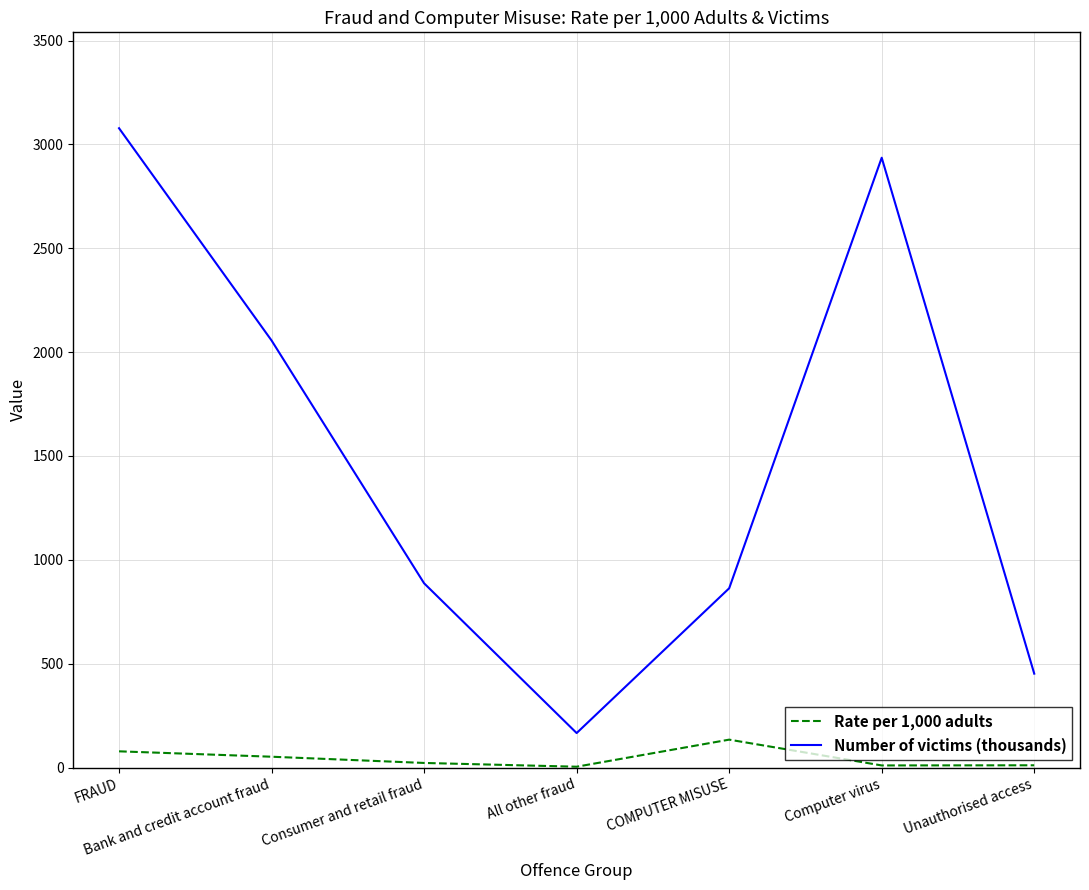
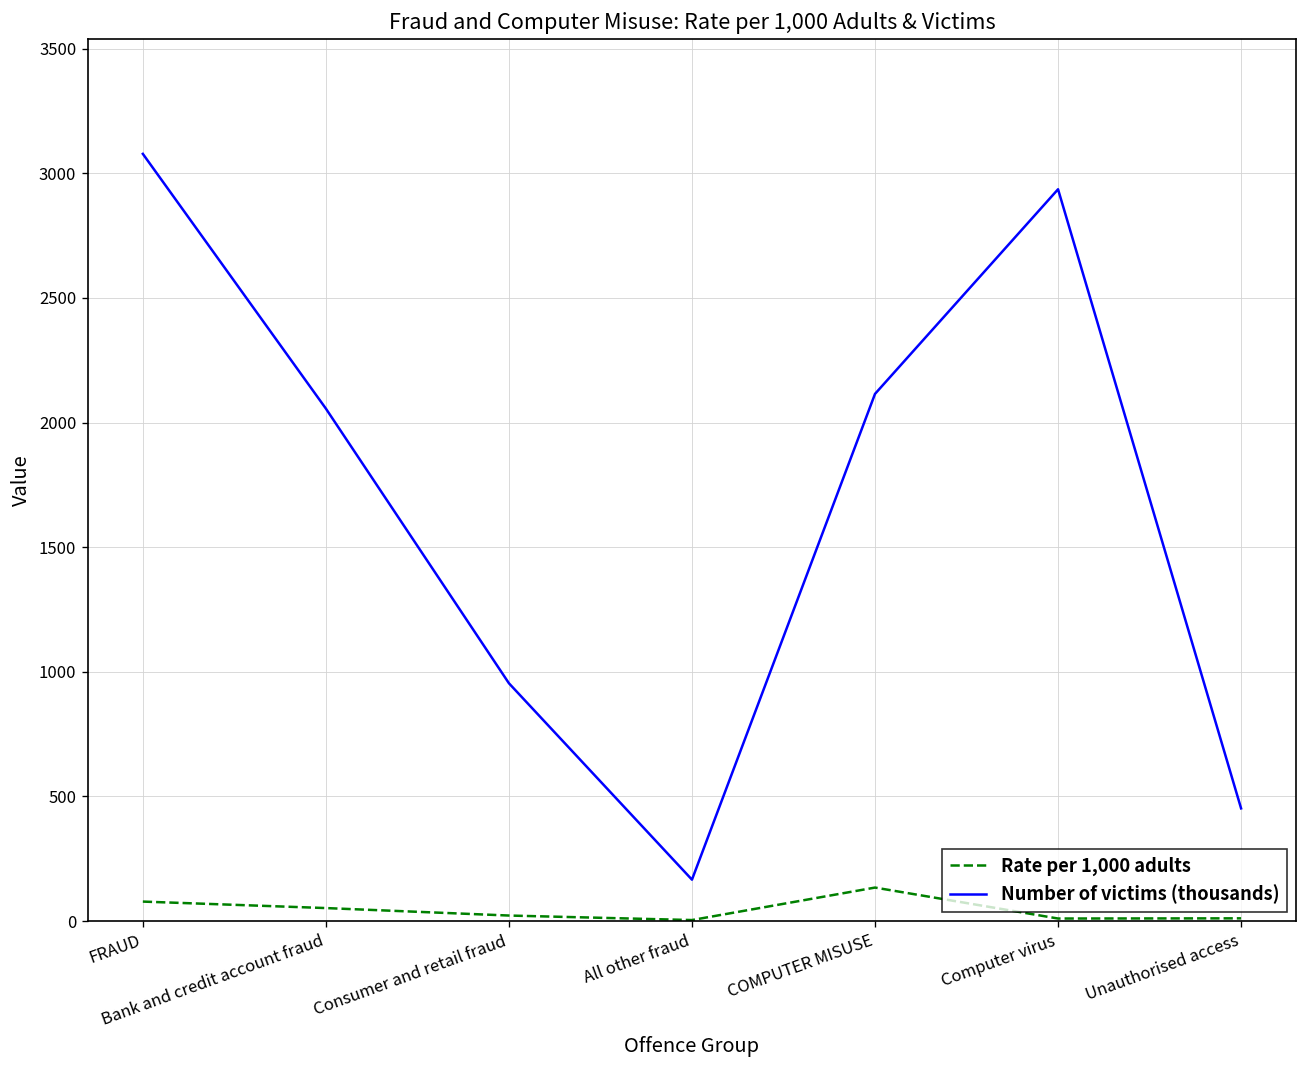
  {
    "Rate per 1,000 adults": {
      "FRAUD": 80,
      "Bank and credit account fraud": 50,
      "Consumer and retail fraud": 20,
      "All other fraud": 0,
      "COMPUTER MISUSE": 130,
      "Computer virus": 10,
      "Unauthorised access": 10
    },
    "Number of victims (thousands)": {
      "FRAUD": 3080,
      "Bank and credit account fraud": 2060,
-     "Consumer and retail fraud": 890,
+     "Consumer and retail fraud": 950,
      "All other fraud": 170,
-     "COMPUTER MISUSE": 860,
+     "COMPUTER MISUSE": 2120,
      "Computer virus": 2940,
      "Unauthorised access": 450
    }
  }
